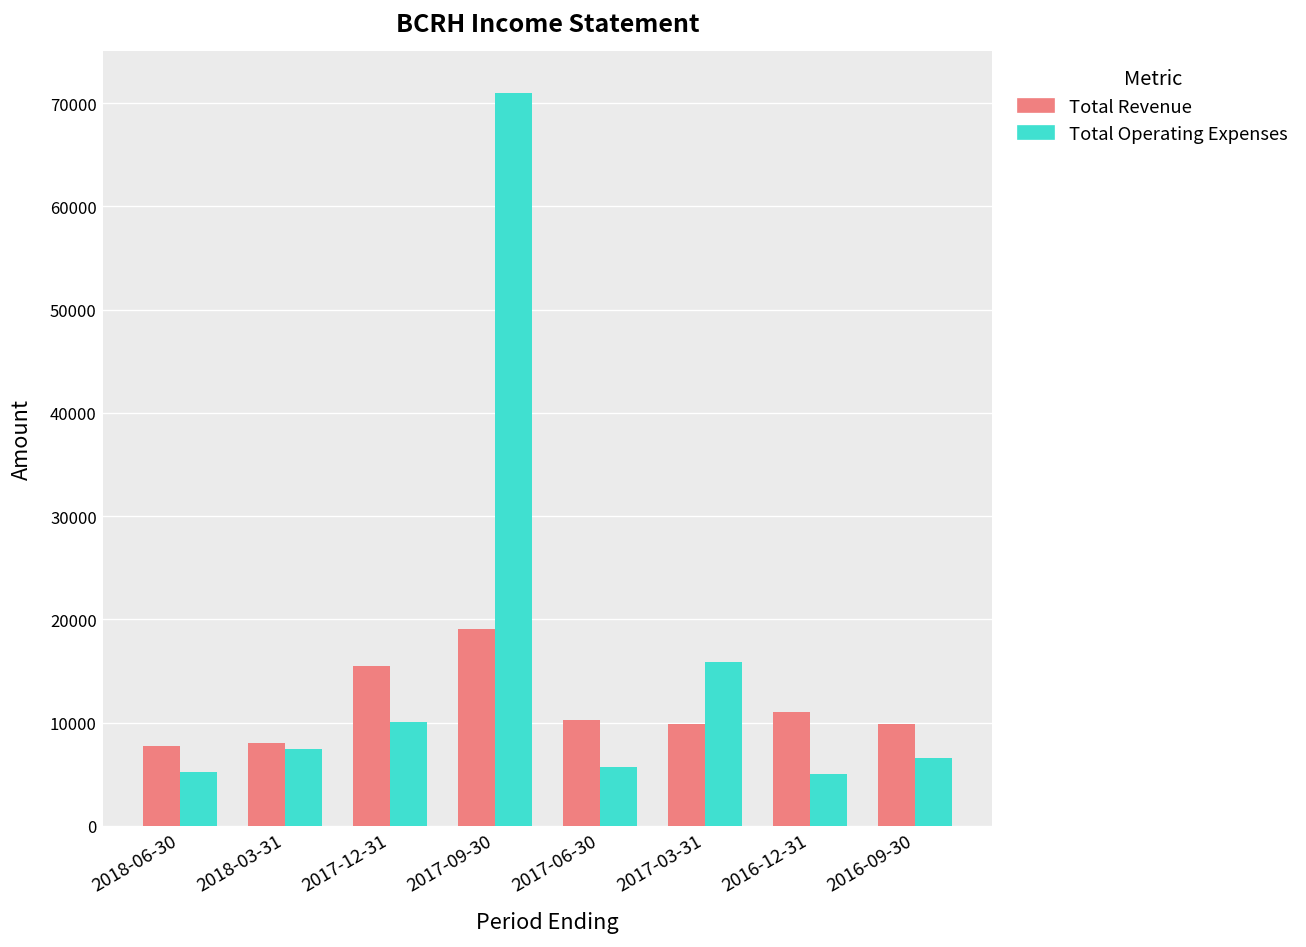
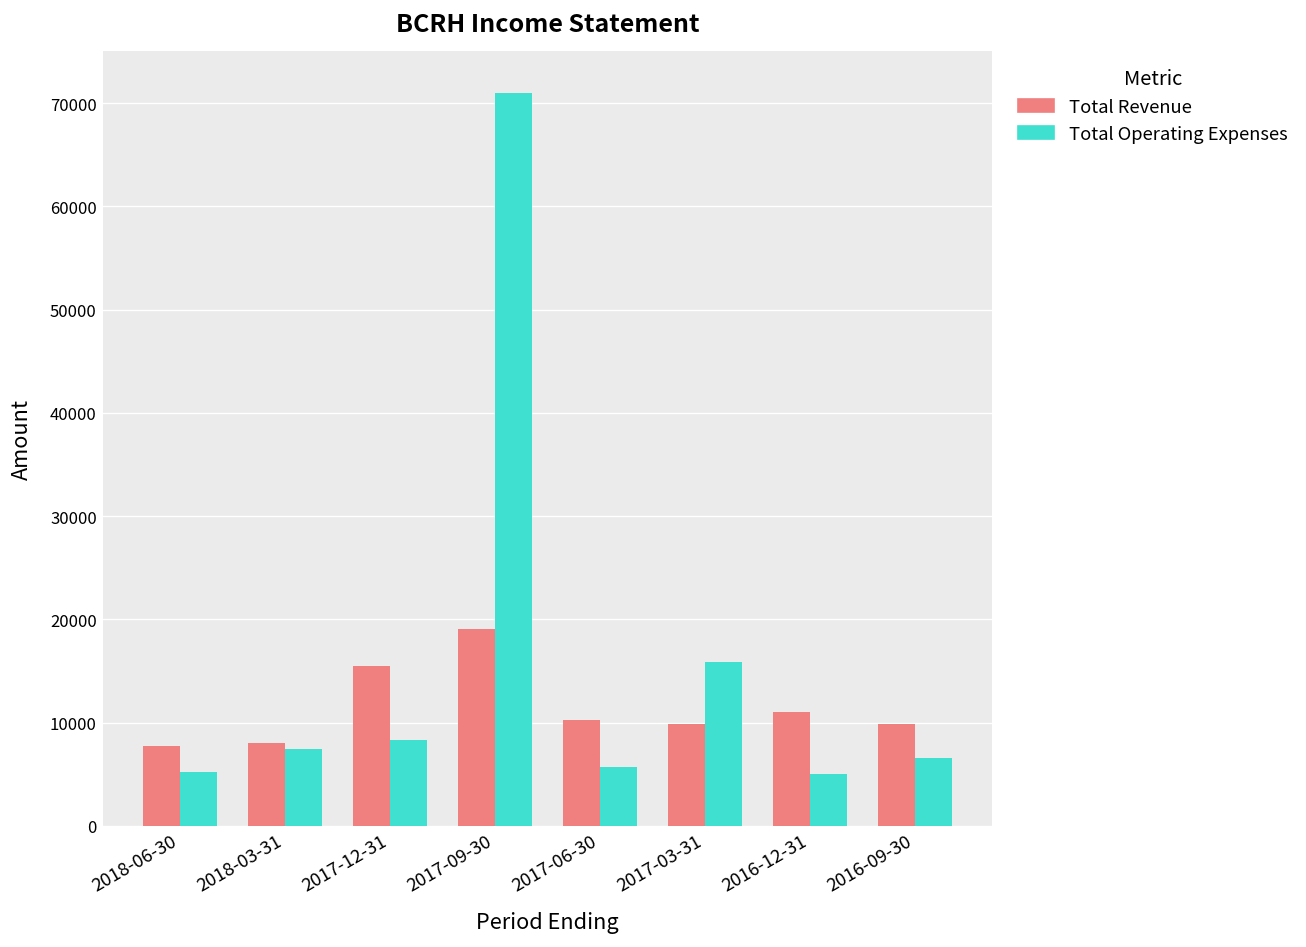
  {
    "Total Revenue": {
      "2018-06-30": 8000,
      "2018-03-31": 8000,
      "2017-12-31": 16000,
      "2017-09-30": 19000,
      "2017-06-30": 10000,
      "2017-03-31": 10000,
      "2016-12-31": 11000,
      "2016-09-30": 10000
    },
    "Total Operating Expenses": {
      "2018-06-30": 5000,
      "2018-03-31": 8000,
-     "2017-12-31": 10000,
+     "2017-12-31": 8000,
      "2017-09-30": 71000,
      "2017-06-30": 6000,
      "2017-03-31": 16000,
      "2016-12-31": 5000,
      "2016-09-30": 7000
    }
  }
